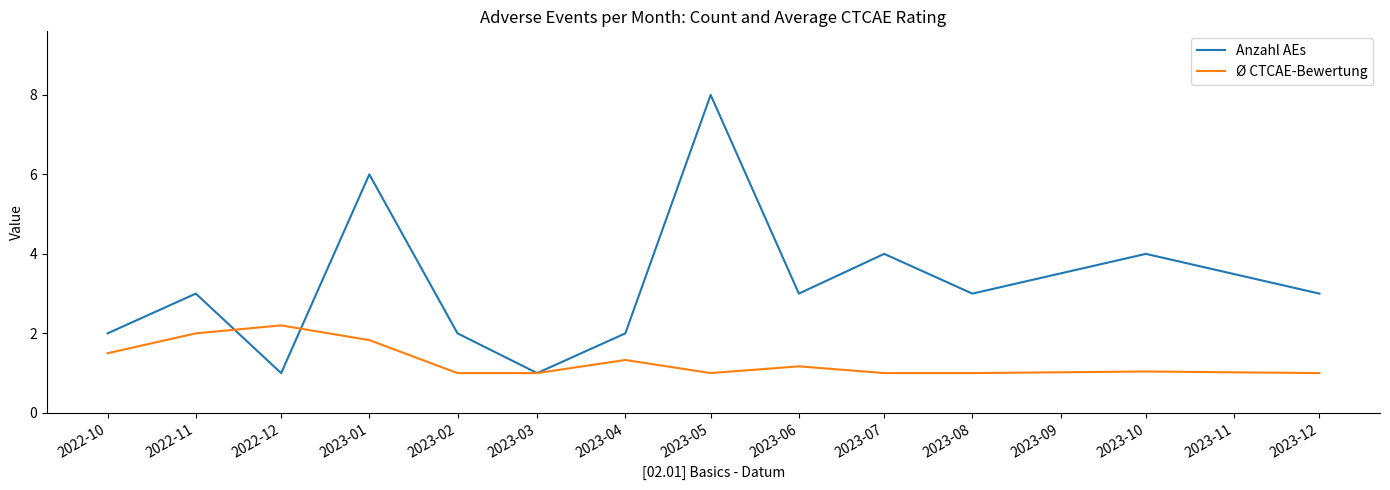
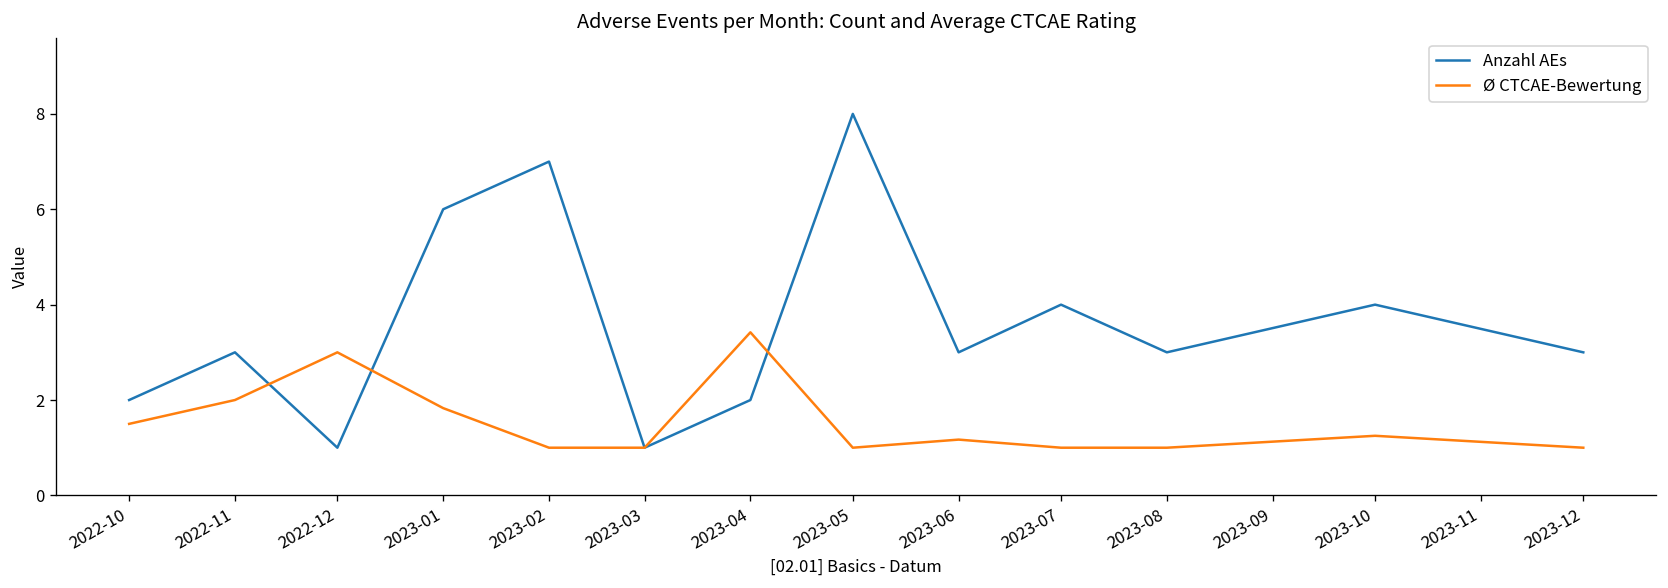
  {
    "Anzahl AEs": {
      "2022-10": 2,
      "2022-11": 3,
      "2022-12": 1,
      "2023-01": 6,
-     "2023-02": 2,
+     "2023-02": 7,
      "2023-04": 2,
      "2023-05": 8,
      "2023-06": 3,
      "2023-07": 4,
      "2023-08": 3,
      "2023-10": 4,
      "2023-12": 3
    },
    "Ø CTCAE-Bewertung": {
      "2022-10": 1.5,
      "2022-11": 2.0,
-     "2022-12": 2.2,
+     "2022-12": 3.0,
      "2023-01": 1.8,
      "2023-02": 1.0,
-     "2023-04": 1.3,
+     "2023-04": 3.4,
      "2023-05": 1.0,
      "2023-06": 1.2,
      "2023-07": 1.0,
      "2023-08": 1.0,
-     "2023-10": 1.0,
+     "2023-10": 1.3,
      "2023-12": 1.0
    }
  }
